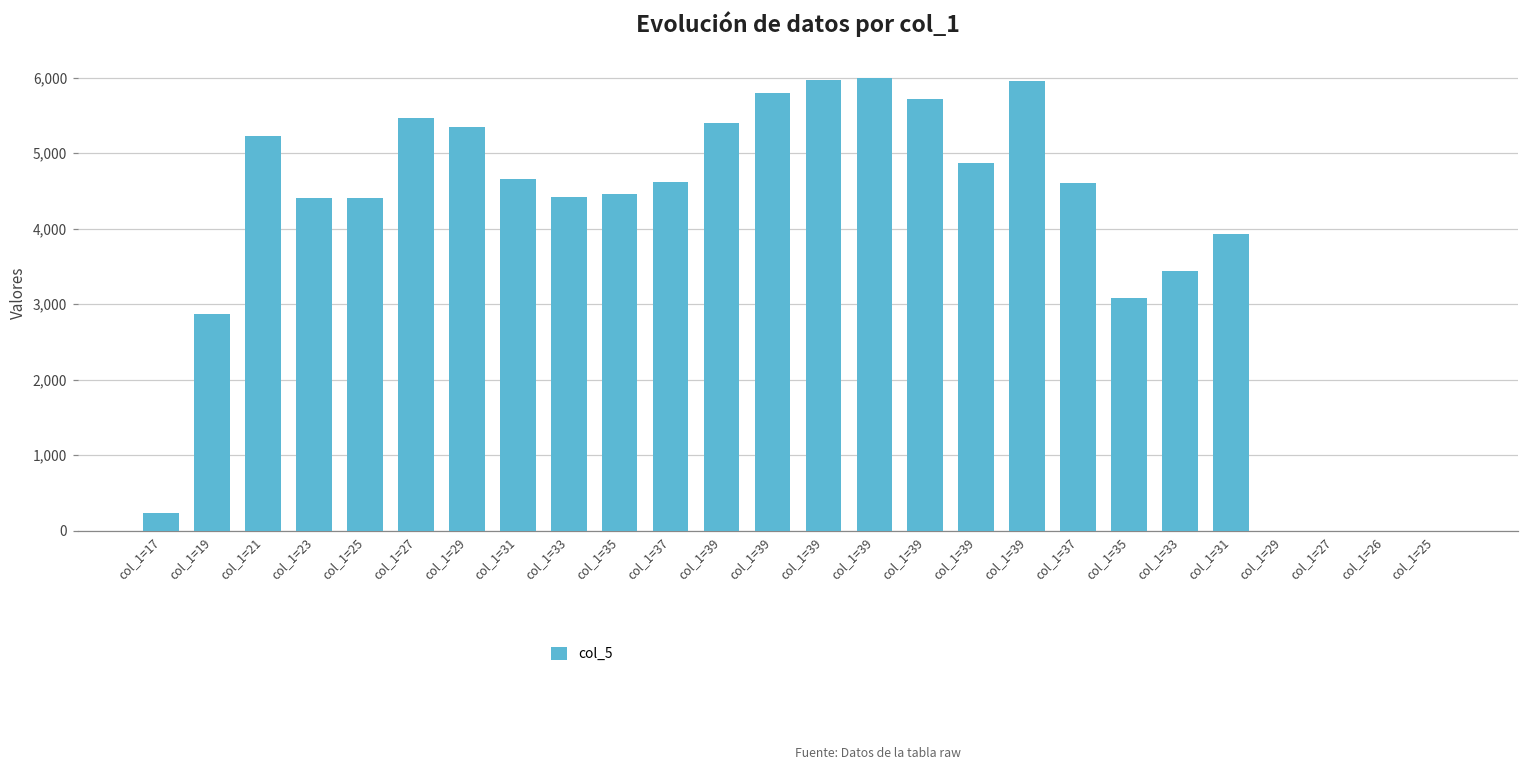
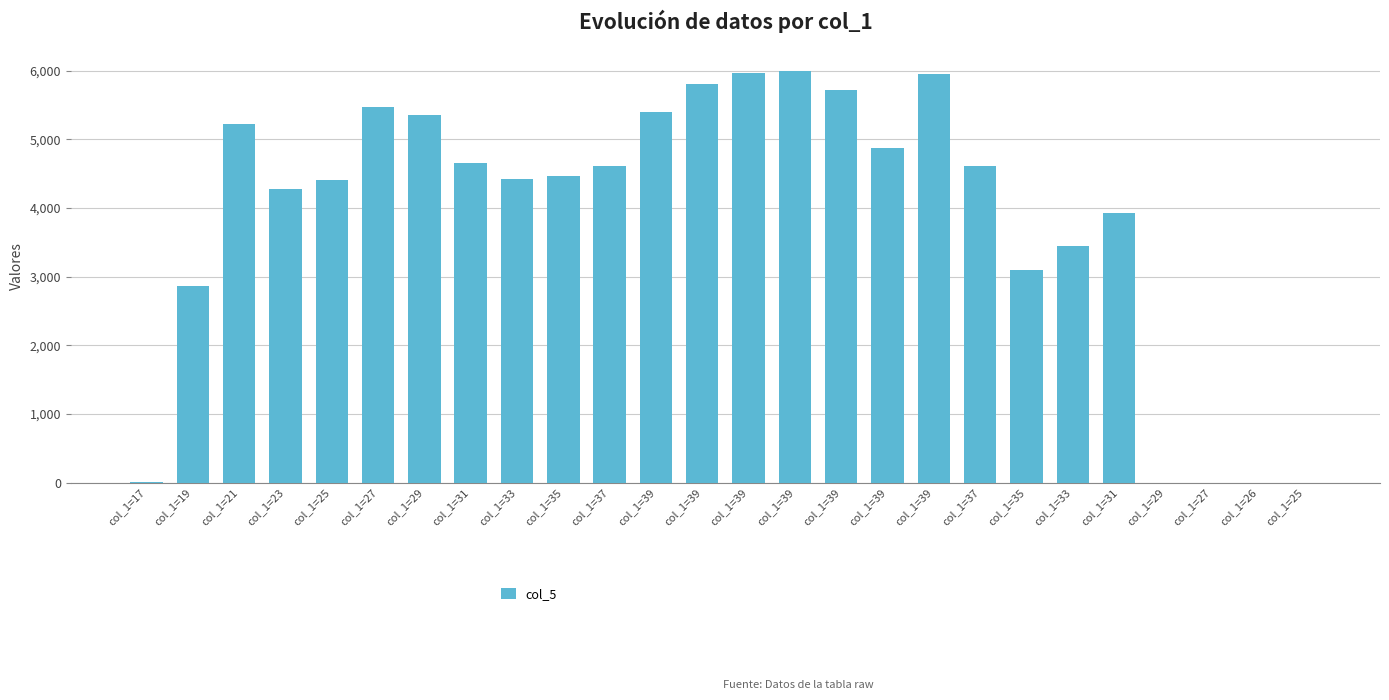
  {
-   "col_1=17": "200",
+   "col_1=17": "0",
    "col_1=19": "2,900",
    "col_1=21": "5,200",
-   "col_1=23": "4,400",
+   "col_1=23": "4,300",
    "col_1=26": "0"
  }
